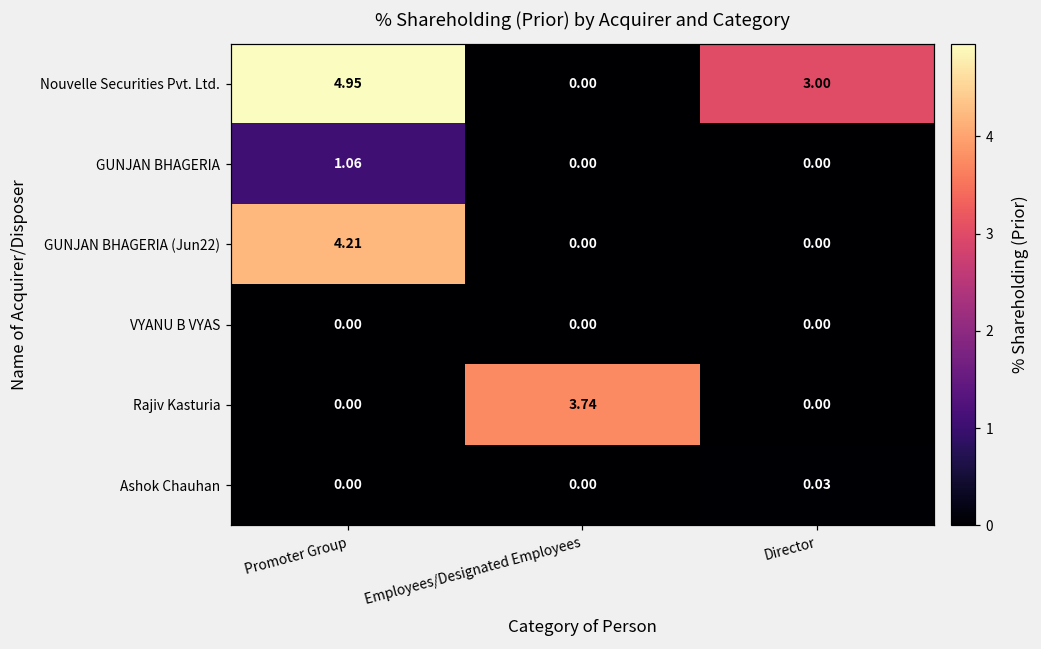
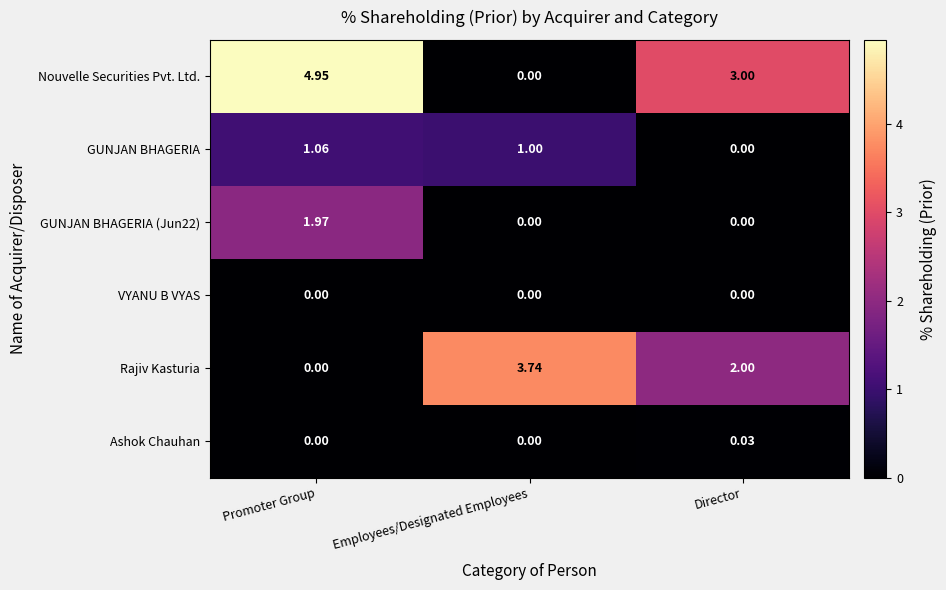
  {
    "Nouvelle Securities Pvt. Ltd.": {
      "Promoter Group": 4.95,
      "Employees/Designated Employees": 0.00,
      "Director": 3.00
    },
    "GUNJAN BHAGERIA": {
      "Promoter Group": 1.06,
-     "Employees/Designated Employees": 0.00,
+     "Employees/Designated Employees": 1.00,
      "Director": 0.00
    },
    "GUNJAN BHAGERIA (Jun22)": {
-     "Promoter Group": 4.21,
+     "Promoter Group": 1.97,
      "Employees/Designated Employees": 0.00,
      "Director": 0.00
    },
    "VYANU B VYAS": {
      "Promoter Group": 0.00,
      "Employees/Designated Employees": 0.00,
      "Director": 0.00
    },
    "Rajiv Kasturia": {
      "Promoter Group": 0.00,
      "Employees/Designated Employees": 3.74,
-     "Director": 0.00
+     "Director": 2.00
    },
    "Ashok Chauhan": {
      "Promoter Group": 0.00,
      "Employees/Designated Employees": 0.00,
      "Director": 0.03
    }
  }
